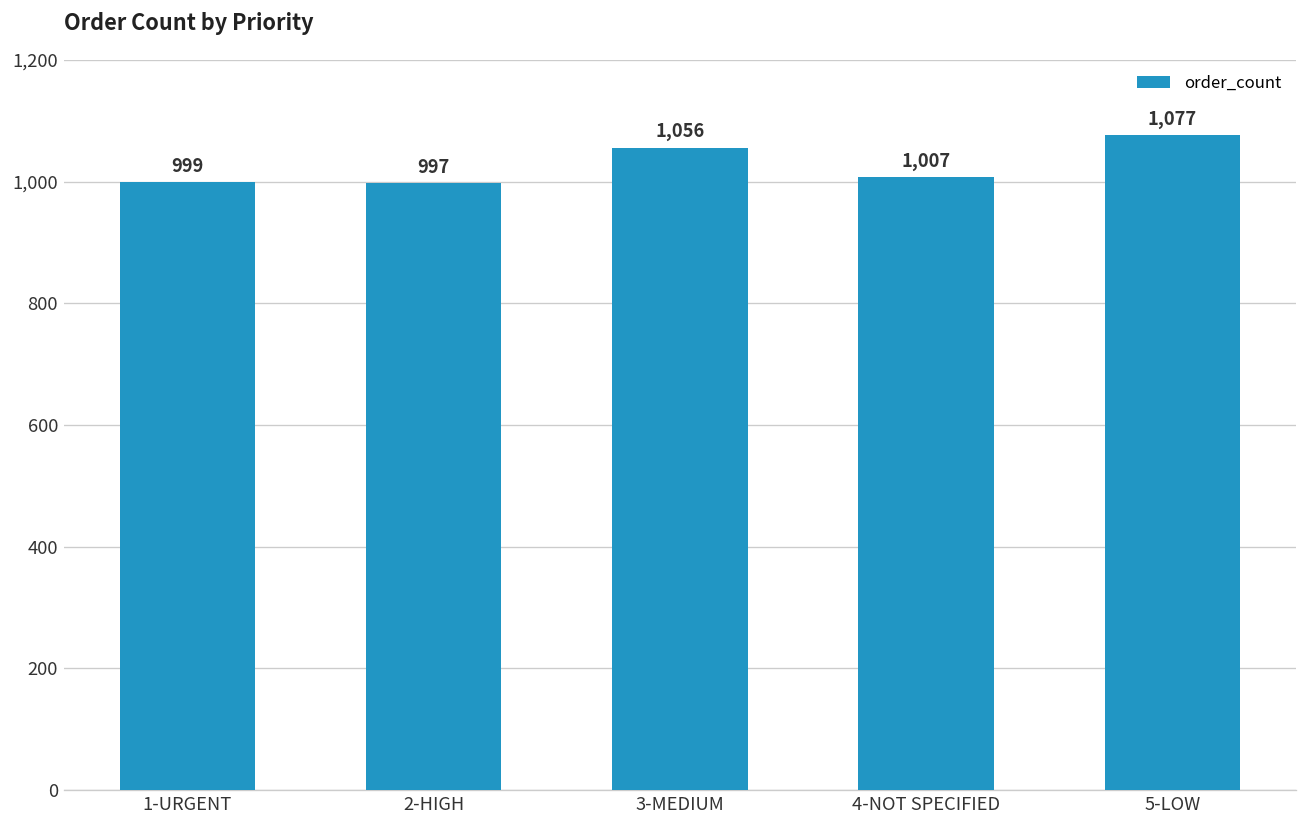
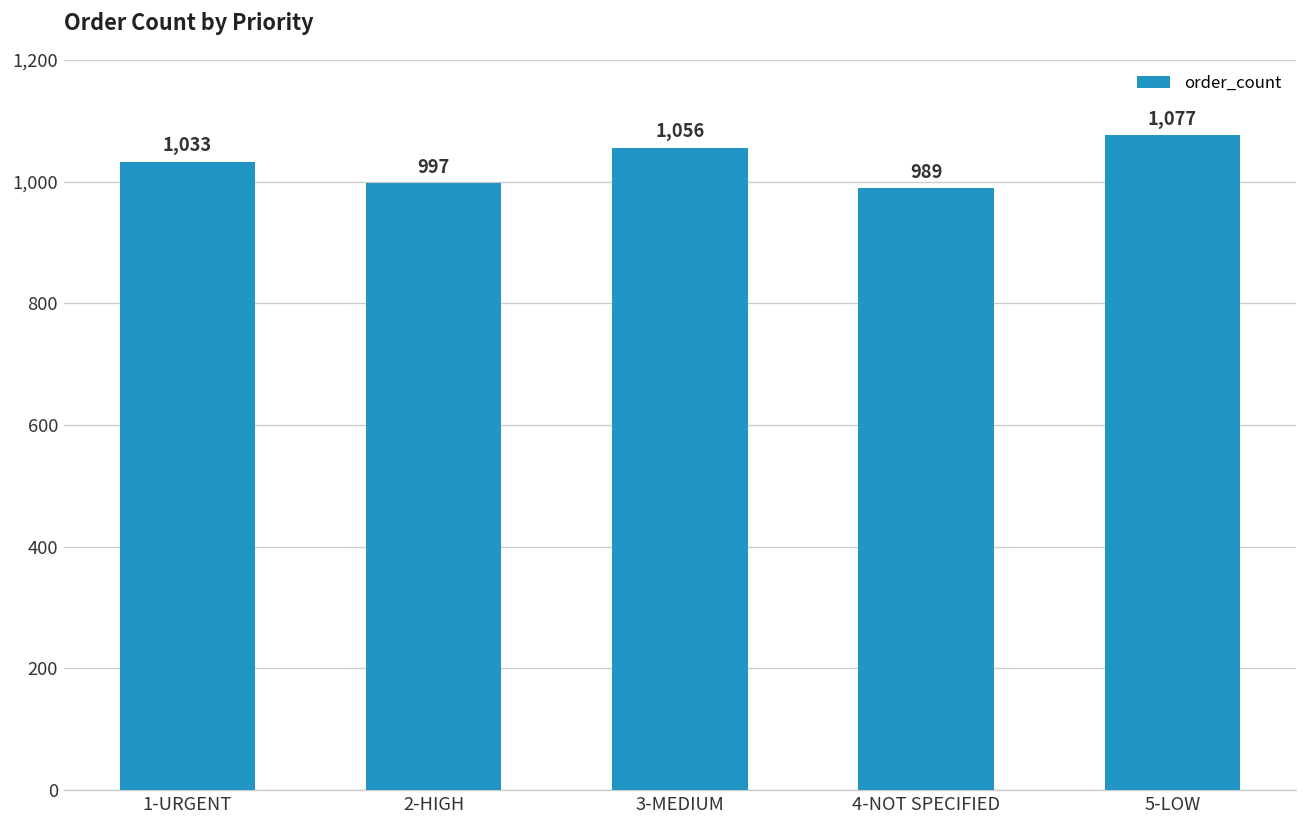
  {
-   "1-URGENT": "999",
+   "1-URGENT": "1,033",
    "2-HIGH": "997",
    "3-MEDIUM": "1,056",
-   "4-NOT SPECIFIED": "1,007",
+   "4-NOT SPECIFIED": "989",
    "5-LOW": "1,077"
  }
